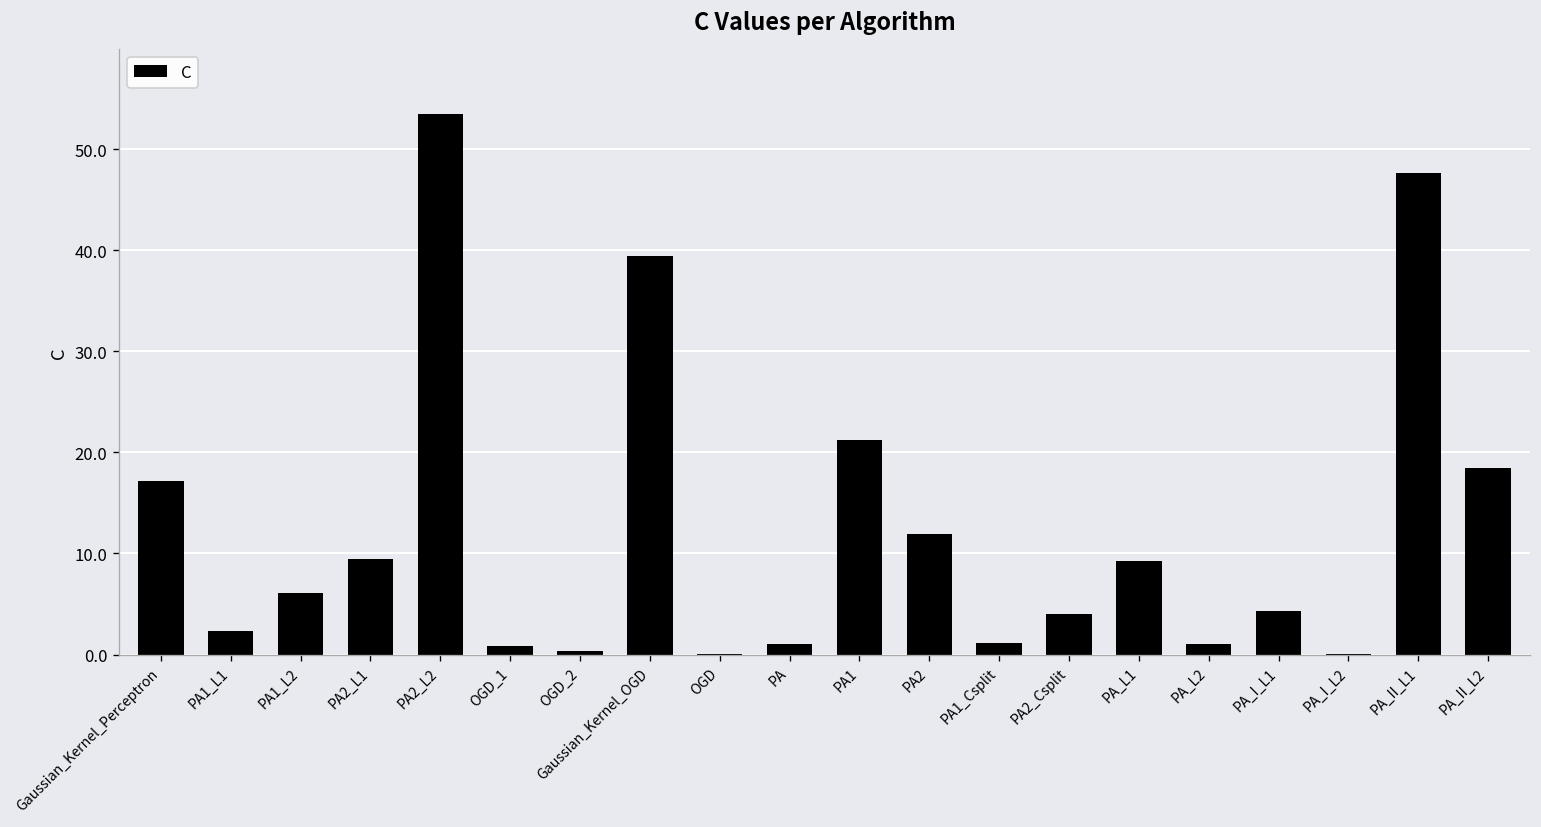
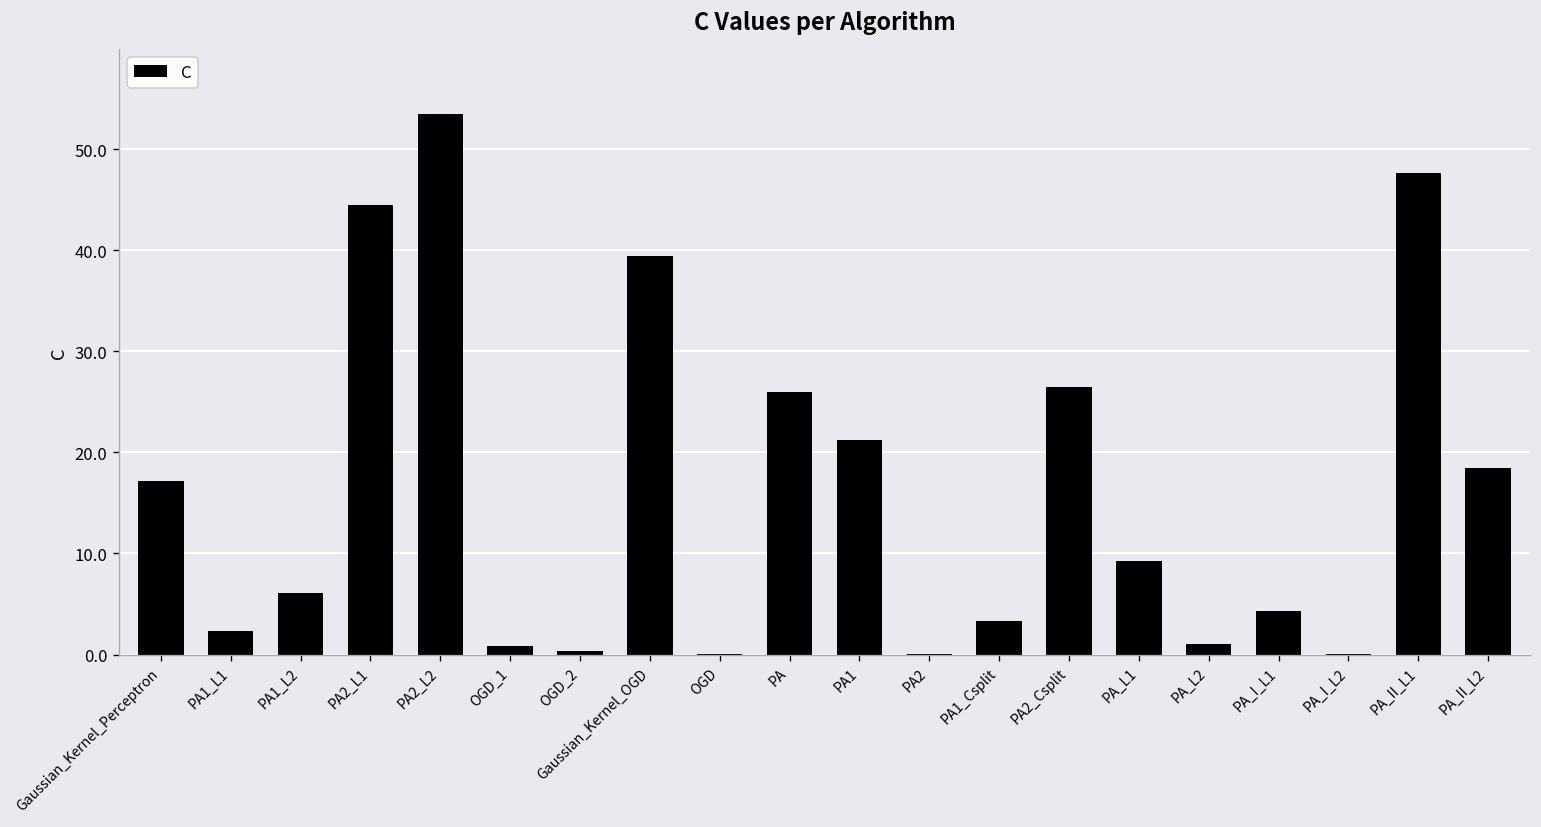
  {
    "Gaussian_Kernel_Perceptron": 17,
    "PA1_L1": 2,
    "PA1_L2": 6,
-   "PA2_L1": 9,
+   "PA2_L1": 44,
    "PA2_L2": 54,
    "OGD_1": 1,
    "OGD_2": 0,
    "Gaussian_Kernel_OGD": 39,
-   "PA": 1,
+   "PA": 26,
    "PA1": 21,
-   "PA2": 12,
-   "PA1_Csplit": 1,
-   "PA2_Csplit": 4,
+   "PA2": 0,
+   "PA1_Csplit": 3,
+   "PA2_Csplit": 26,
    "PA_L1": 9,
    "PA_L2": 1,
    "PA_I_L1": 4,
    "PA_II_L1": 48,
    "PA_II_L2": 18
  }
